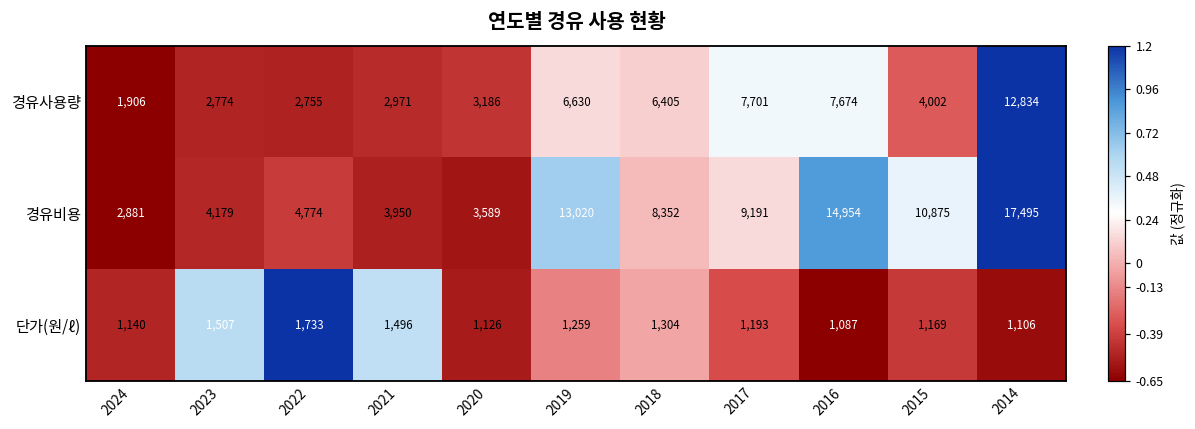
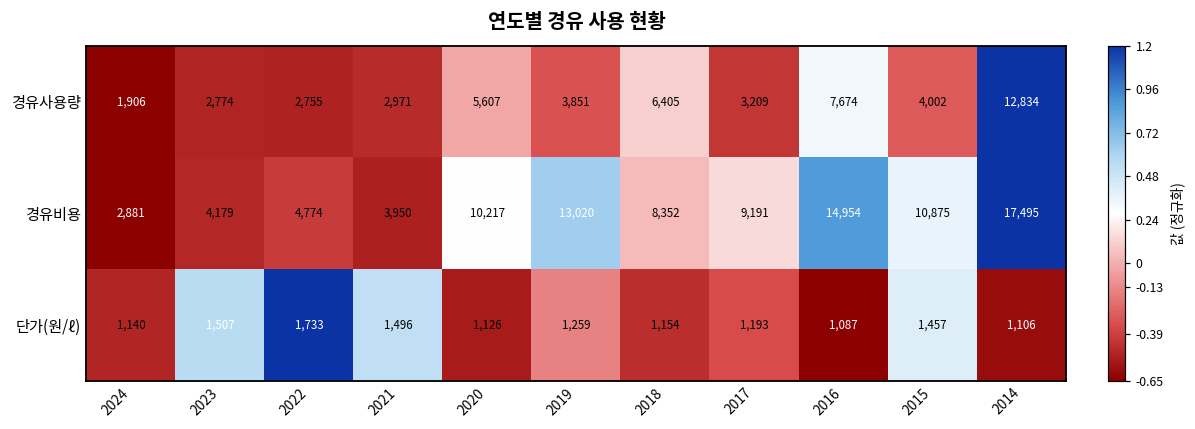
  {
    "경유사용량": {
      "2024": "1,906",
      "2023": "2,774",
      "2022": "2,755",
      "2021": "2,971",
-     "2020": "3,186",
-     "2019": "6,630",
+     "2020": "5,607",
+     "2019": "3,851",
      "2018": "6,405",
-     "2017": "7,701",
+     "2017": "3,209",
      "2016": "7,674",
      "2015": "4,002",
      "2014": "12,834"
    },
    "경유비용": {
      "2024": "2,881",
      "2023": "4,179",
      "2022": "4,774",
      "2021": "3,950",
-     "2020": "3,589",
+     "2020": "10,217",
      "2019": "13,020",
      "2018": "8,352",
      "2017": "9,191",
      "2016": "14,954",
      "2015": "10,875",
      "2014": "17,495"
    },
    "단가(원/ℓ)": {
      "2024": "1,140",
      "2023": "1,507",
      "2022": "1,733",
      "2021": "1,496",
      "2020": "1,126",
      "2019": "1,259",
-     "2018": "1,304",
+     "2018": "1,154",
      "2017": "1,193",
      "2016": "1,087",
-     "2015": "1,169",
+     "2015": "1,457",
      "2014": "1,106"
    }
  }
